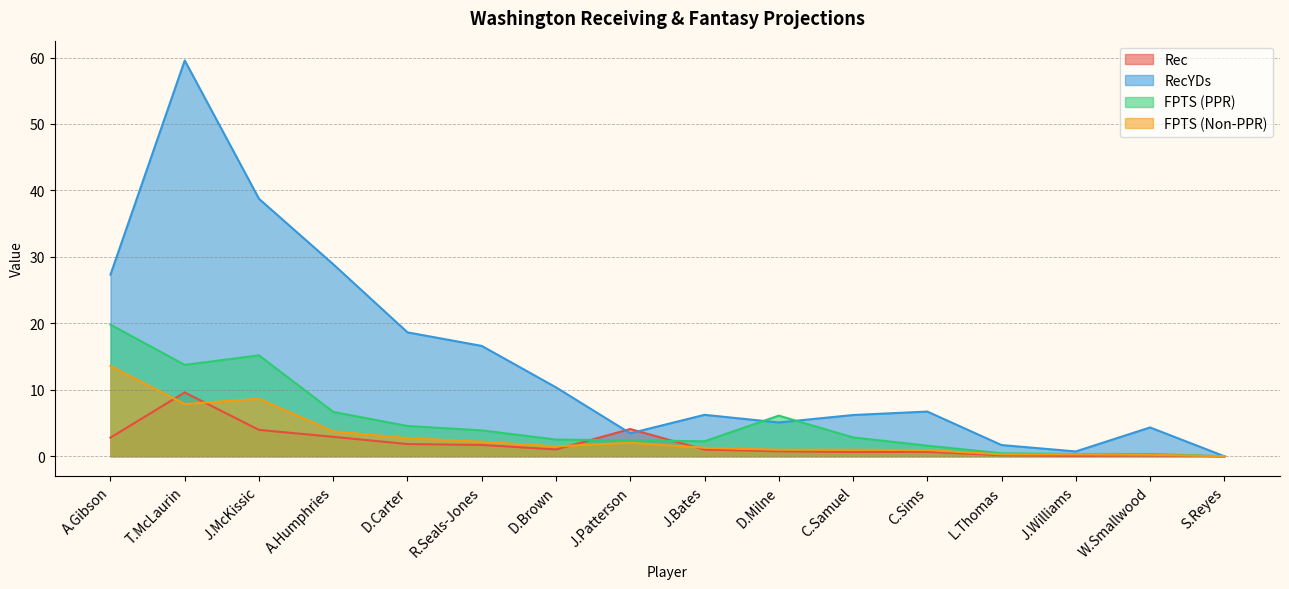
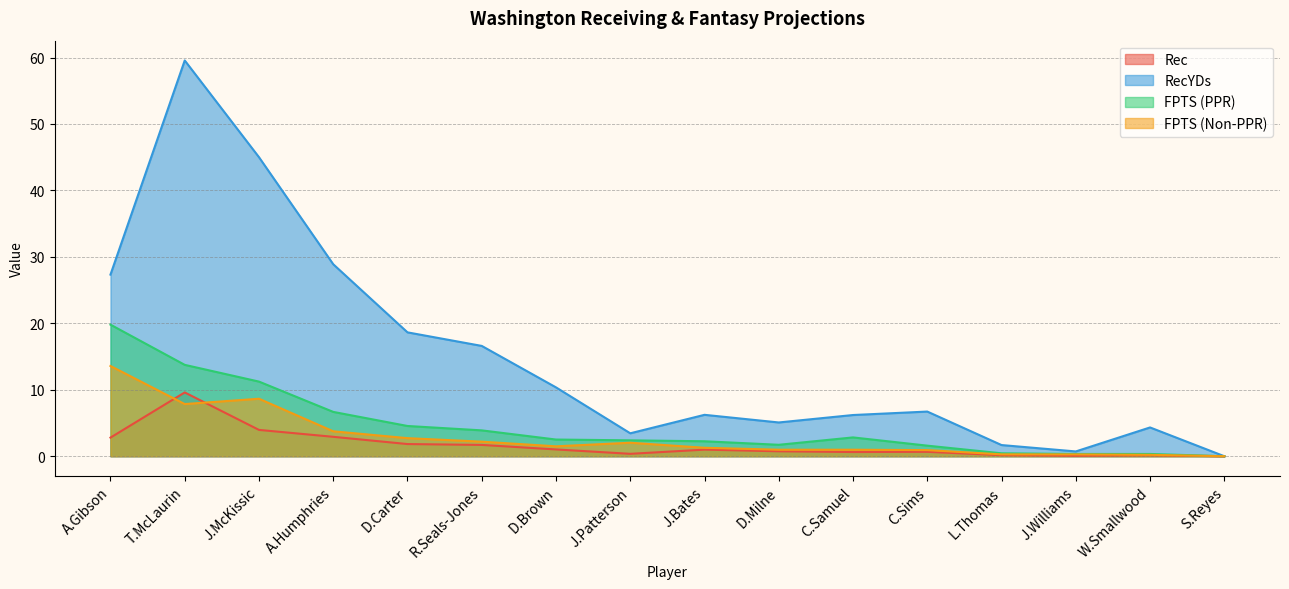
  {
    "Rec": {
      "A.Gibson": 3,
      "T.McLaurin": 10,
      "J.McKissic": 4,
      "A.Humphries": 3,
      "D.Carter": 2,
      "R.Seals-Jones": 2,
      "D.Brown": 1,
-     "J.Patterson": 4
+     "J.Patterson": 0
    },
    "RecYDs": {
      "A.Gibson": 27,
      "T.McLaurin": 60,
-     "J.McKissic": 39,
+     "J.McKissic": 45,
      "A.Humphries": 29,
      "D.Carter": 19,
      "R.Seals-Jones": 17,
      "D.Brown": 10,
      "J.Patterson": 3,
      "J.Bates": 6,
      "D.Milne": 5,
      "C.Samuel": 6,
      "C.Sims": 7,
      "L.Thomas": 2,
      "J.Williams": 1,
      "W.Smallwood": 4
    },
    "FPTS (PPR)": {
      "A.Gibson": 20,
      "T.McLaurin": 14,
-     "J.McKissic": 15,
+     "J.McKissic": 11,
      "A.Humphries": 7,
      "D.Carter": 5,
      "R.Seals-Jones": 4,
      "D.Brown": 3,
      "J.Bates": 2,
-     "D.Milne": 6,
+     "D.Milne": 2,
      "C.Samuel": 3,
      "C.Sims": 2
    },
    "FPTS (Non-PPR)": {
      "A.Gibson": 14,
      "T.McLaurin": 8,
      "J.McKissic": 9,
      "A.Humphries": 4,
      "D.Carter": 3,
      "R.Seals-Jones": 2,
      "D.Brown": 1
    }
  }
